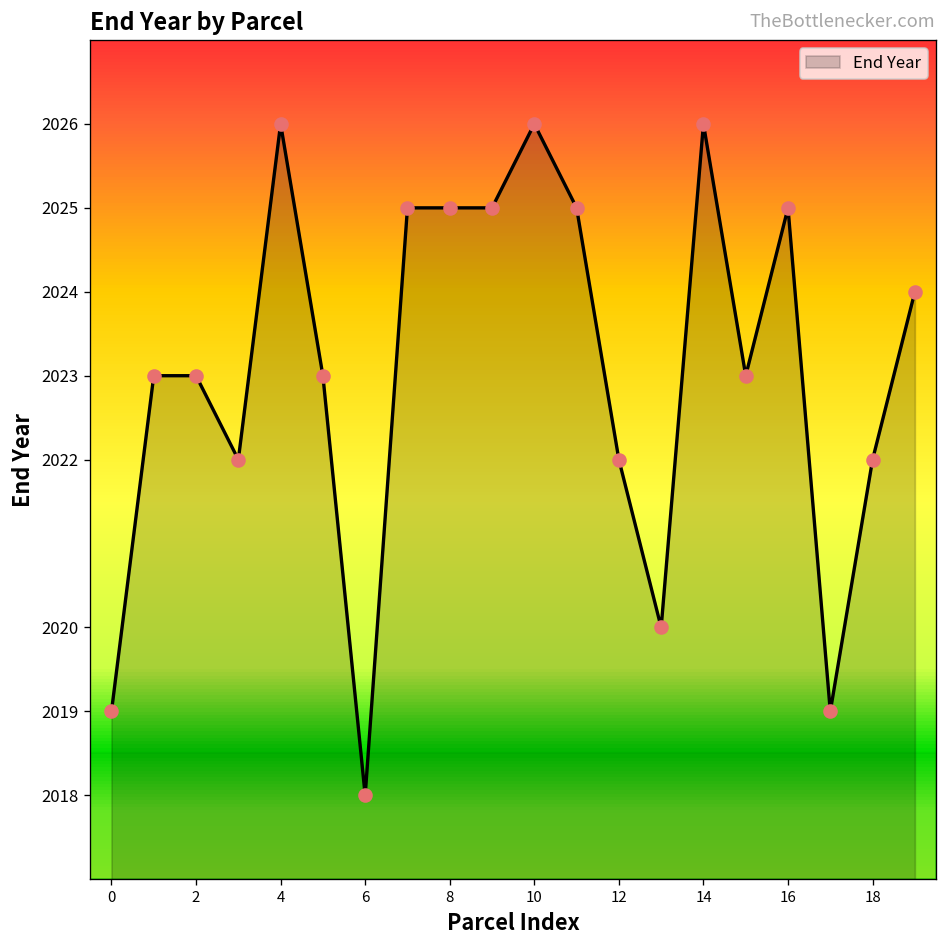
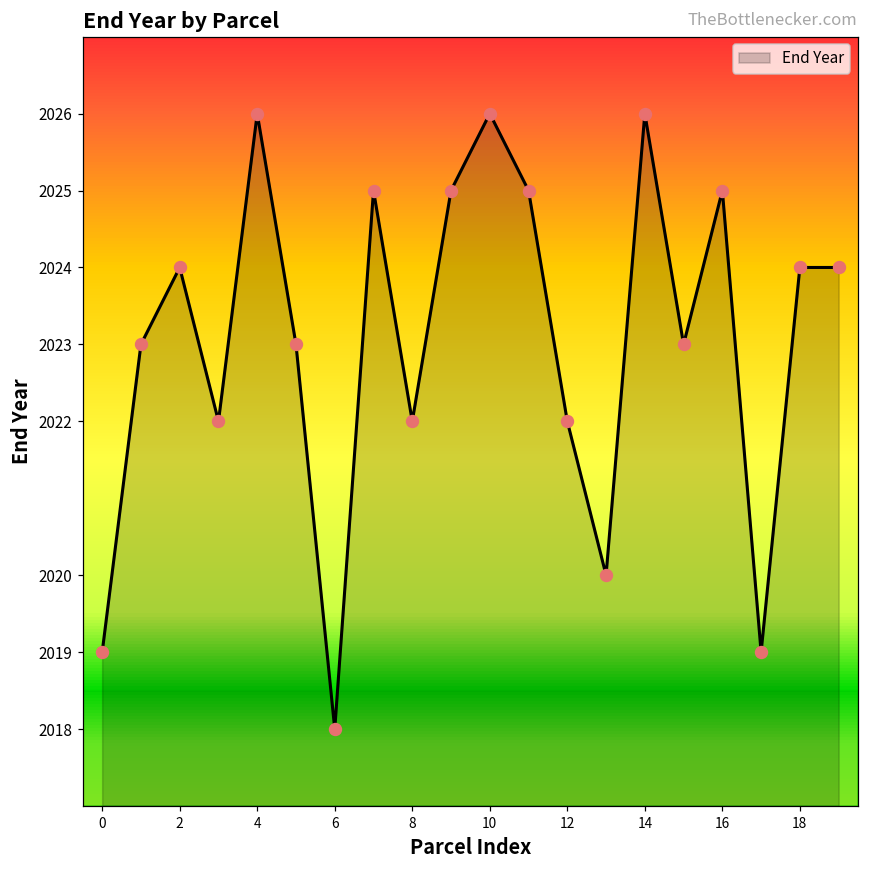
  {
    "0": 2019,
-   "2": 2023,
+   "2": 2024,
    "4": 2026,
-   "8": 2025,
+   "8": 2022,
    "10": 2026,
    "12": 2022,
    "14": 2026,
    "16": 2025,
-   "18": 2022
+   "18": 2024
  }
